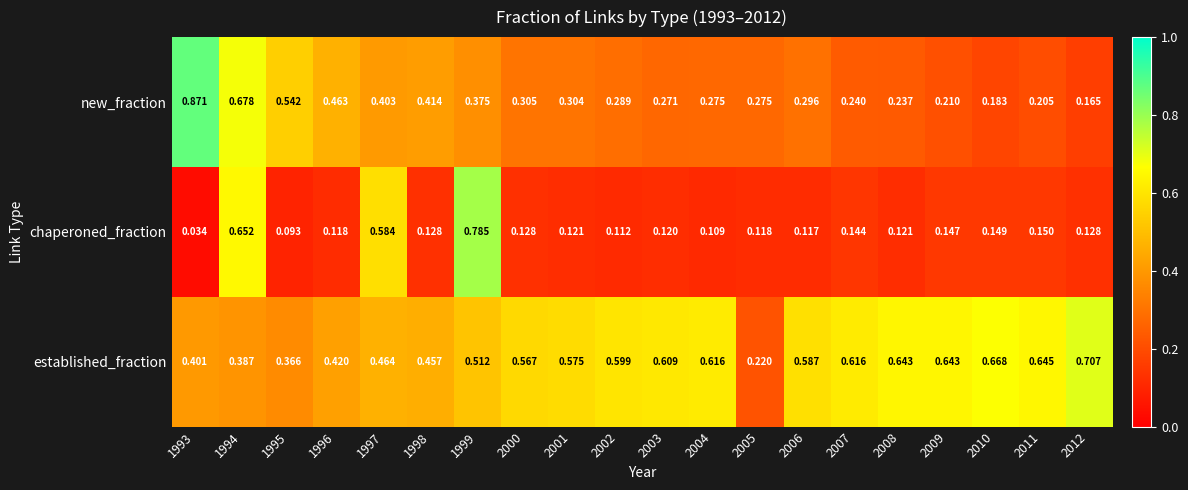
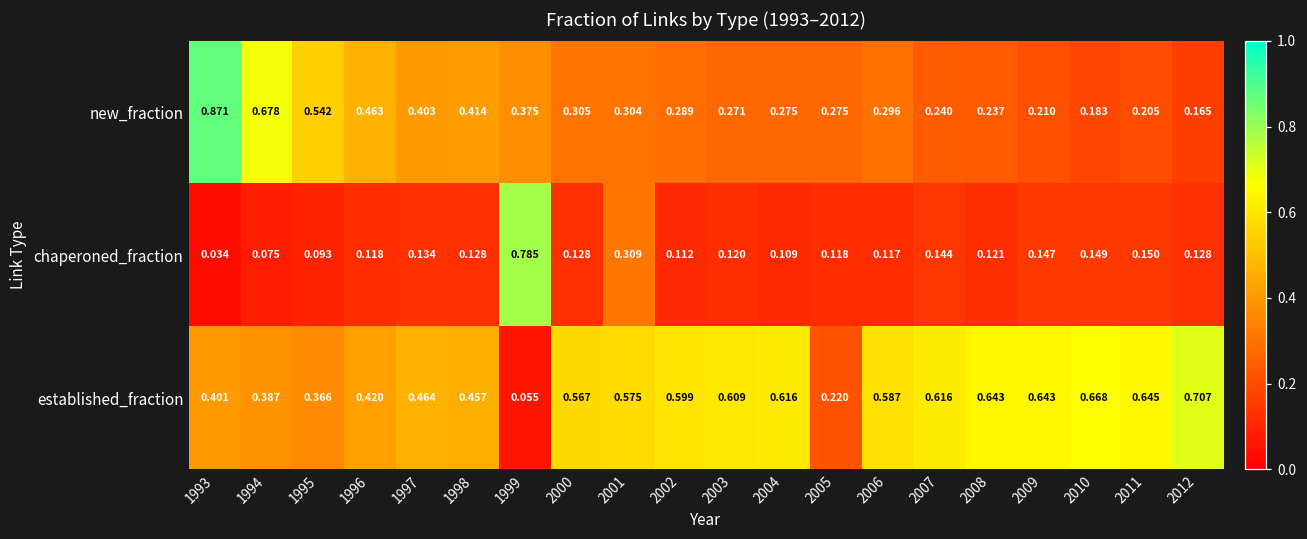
  {
    "new_fraction": {
      "1993": 0.871,
      "1994": 0.678,
      "1995": 0.542,
      "1996": 0.463,
      "1997": 0.403,
      "1998": 0.414,
      "1999": 0.375,
      "2000": 0.305,
      "2001": 0.304,
      "2002": 0.289,
      "2003": 0.271,
      "2004": 0.275,
      "2005": 0.275,
      "2006": 0.296,
      "2007": 0.240,
      "2008": 0.237,
      "2009": 0.210,
      "2010": 0.183,
      "2011": 0.205,
      "2012": 0.165
    },
    "chaperoned_fraction": {
      "1993": 0.034,
-     "1994": 0.652,
+     "1994": 0.075,
      "1995": 0.093,
      "1996": 0.118,
-     "1997": 0.584,
+     "1997": 0.134,
      "1998": 0.128,
      "1999": 0.785,
      "2000": 0.128,
-     "2001": 0.121,
+     "2001": 0.309,
      "2002": 0.112,
      "2003": 0.120,
      "2004": 0.109,
      "2005": 0.118,
      "2006": 0.117,
      "2007": 0.144,
      "2008": 0.121,
      "2009": 0.147,
      "2010": 0.149,
      "2011": 0.150,
      "2012": 0.128
    },
    "established_fraction": {
      "1993": 0.401,
      "1994": 0.387,
      "1995": 0.366,
      "1996": 0.420,
      "1997": 0.464,
      "1998": 0.457,
-     "1999": 0.512,
+     "1999": 0.055,
      "2000": 0.567,
      "2001": 0.575,
      "2002": 0.599,
      "2003": 0.609,
      "2004": 0.616,
      "2005": 0.220,
      "2006": 0.587,
      "2007": 0.616,
      "2008": 0.643,
      "2009": 0.643,
      "2010": 0.668,
      "2011": 0.645,
      "2012": 0.707
    }
  }
